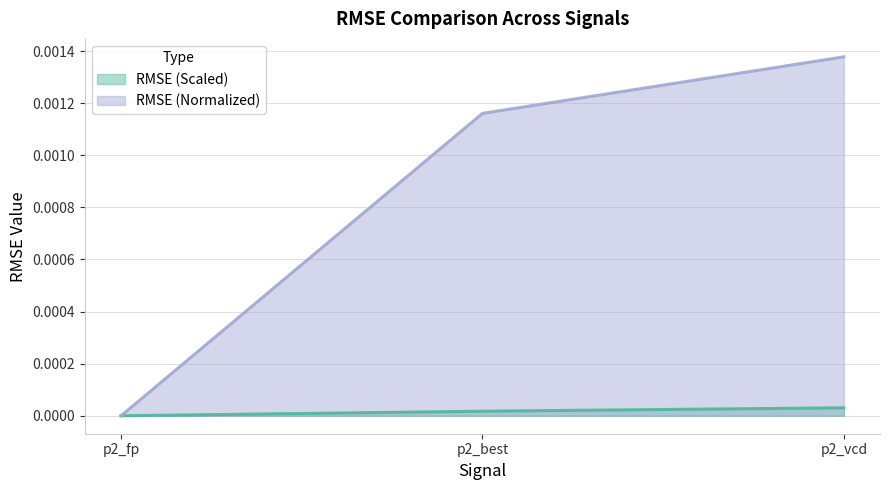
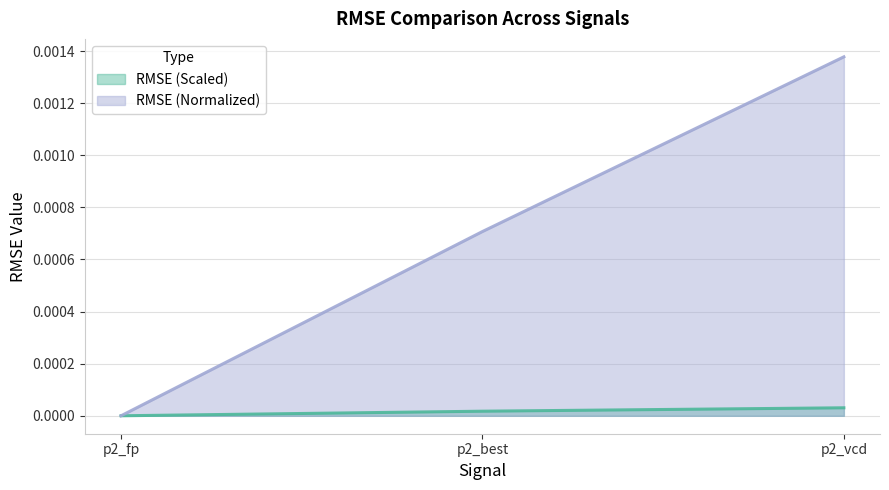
  {
    "RMSE (Scaled)": {
      "p2_best": 0.00002,
      "p2_vcd": 0.00003
    },
    "RMSE (Normalized)": {
-     "p2_best": 0.00116,
+     "p2_best": 0.00071,
      "p2_vcd": 0.00138
    }
  }
